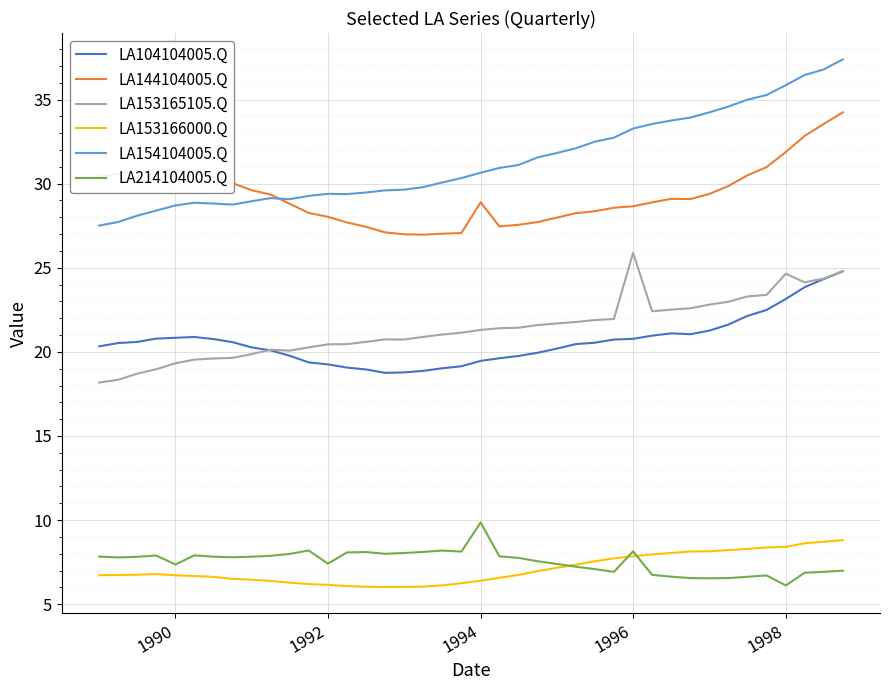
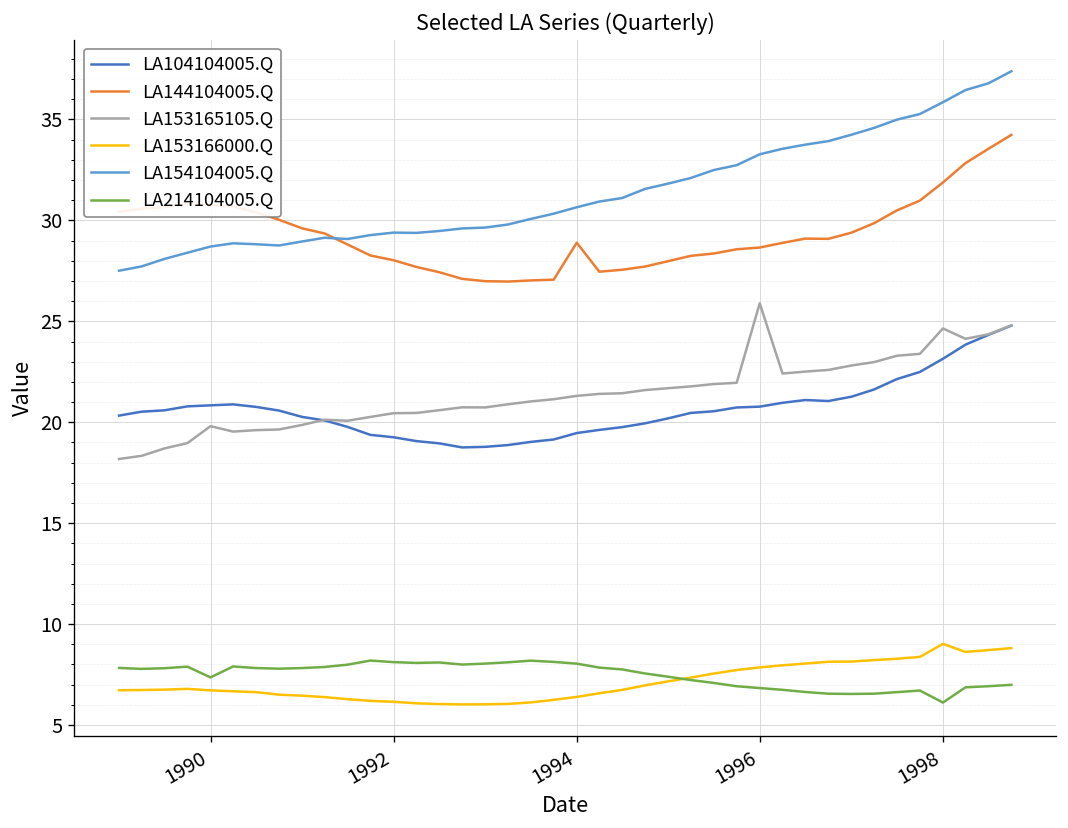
  {
    "LA144104005.Q": {
      "1992": 28.0,
      "1994": 28.9,
      "1996": 28.7,
      "1998": 31.9
    },
    "LA153165105.Q": {
-     "1990": 19.3,
+     "1990": 19.8,
      "1992": 20.4,
      "1994": 21.3,
      "1996": 25.9,
      "1998": 24.6
    },
    "LA153166000.Q": {
      "1990": 6.7,
      "1992": 6.2,
      "1994": 6.4,
      "1996": 7.9,
-     "1998": 8.4
+     "1998": 9.0
    },
    "LA214104005.Q": {
      "1990": 7.4,
-     "1992": 7.4,
-     "1994": 9.9,
-     "1996": 8.1,
+     "1992": 8.1,
+     "1994": 8.0,
+     "1996": 6.8,
      "1998": 6.1
    }
  }
